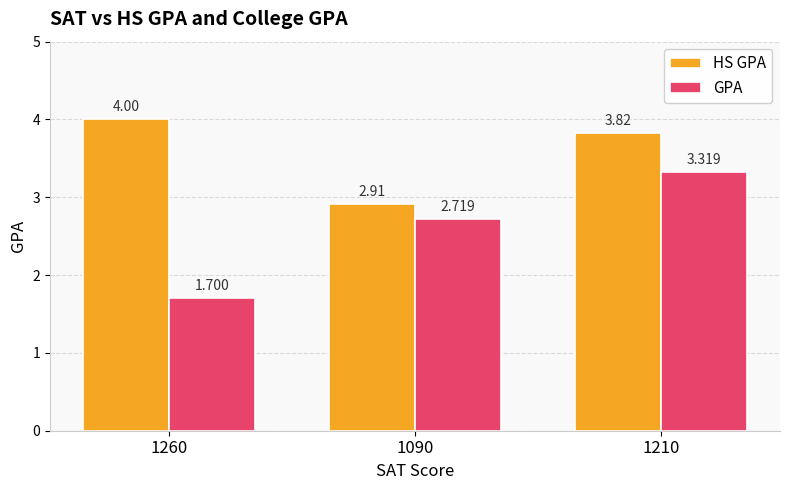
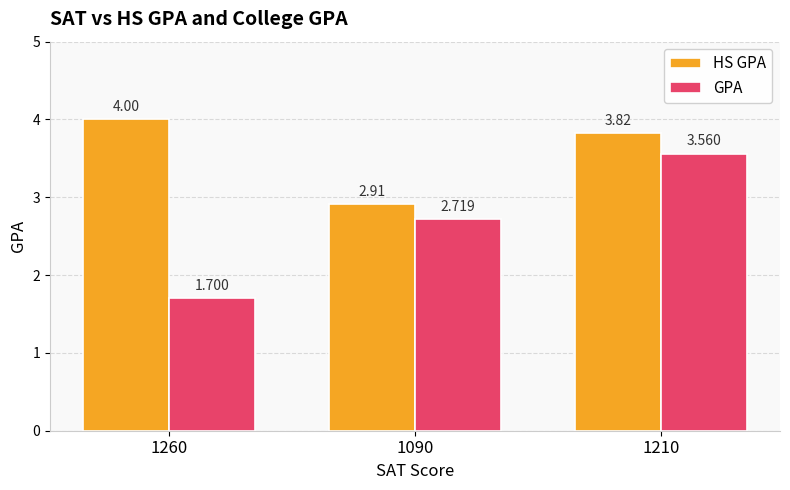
  {
    "HS GPA": {
      "1260": 4.00,
      "1090": 2.91,
      "1210": 3.82
    },
    "GPA": {
      "1260": 1.700,
      "1090": 2.719,
-     "1210": 3.319
+     "1210": 3.560
    }
  }
